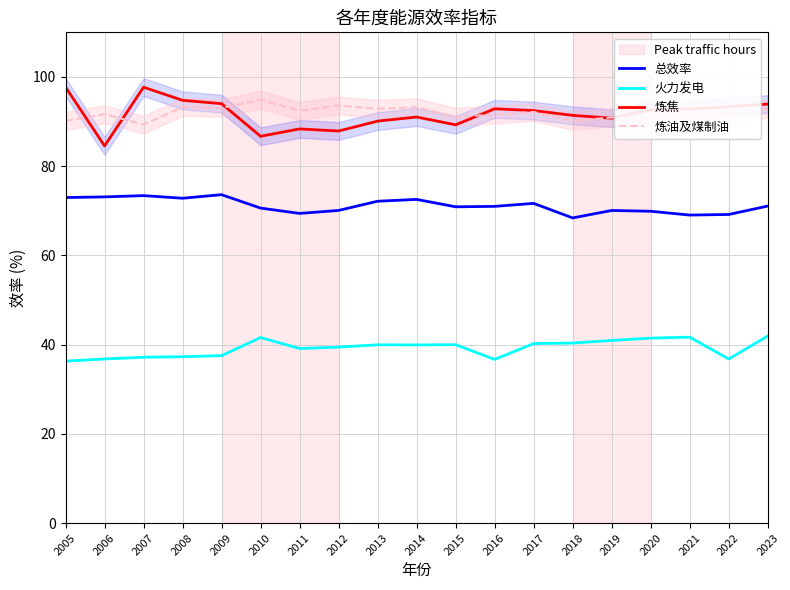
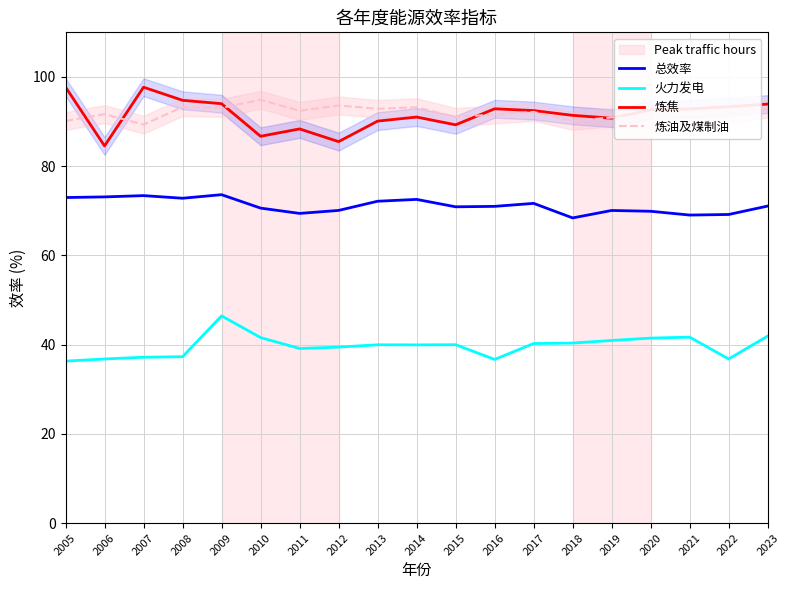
  {
    "火力发电": {
      "2005": 36,
      "2006": 37,
      "2007": 37,
      "2008": 37,
-     "2009": 38,
+     "2009": 46,
      "2010": 42,
      "2011": 39,
      "2012": 39,
      "2013": 40,
      "2014": 40,
      "2015": 40,
      "2016": 37,
      "2017": 40,
      "2018": 40,
      "2019": 41,
      "2020": 41,
      "2021": 42,
      "2022": 37,
      "2023": 42
    },
    "炼焦": {
      "2005": 98,
      "2006": 85,
      "2007": 98,
      "2009": 94,
      "2010": 87,
      "2011": 88,
-     "2012": 88,
+     "2012": 86,
      "2013": 90,
      "2014": 91,
      "2015": 89,
      "2016": 93,
      "2018": 91,
      "2023": 94
    }
  }
